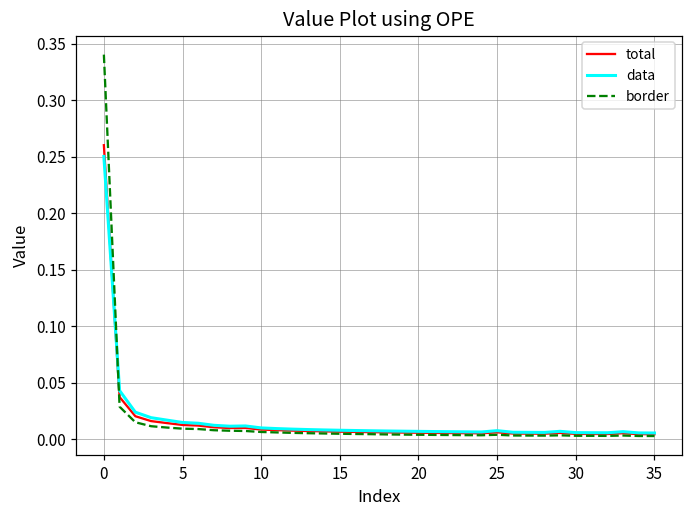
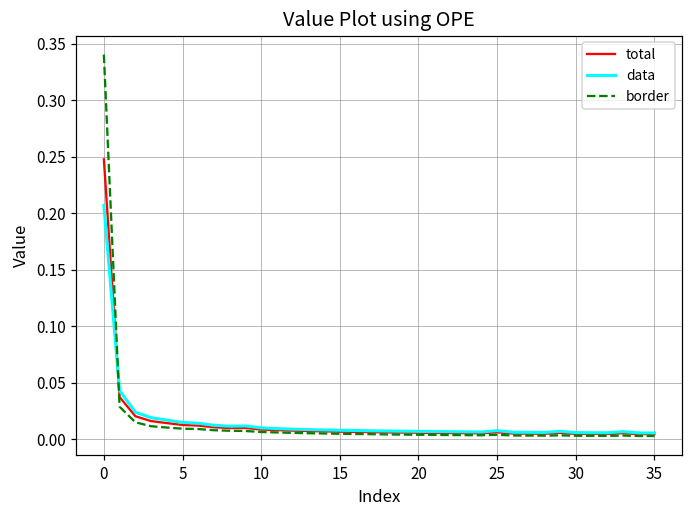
  {
    "total": {
-     "0": 0.260
+     "0": 0.248
    },
    "data": {
-     "0": 0.250
+     "0": 0.207
    },
    "border": {
      "0": 0.340,
      "5": 0.009
    }
  }
